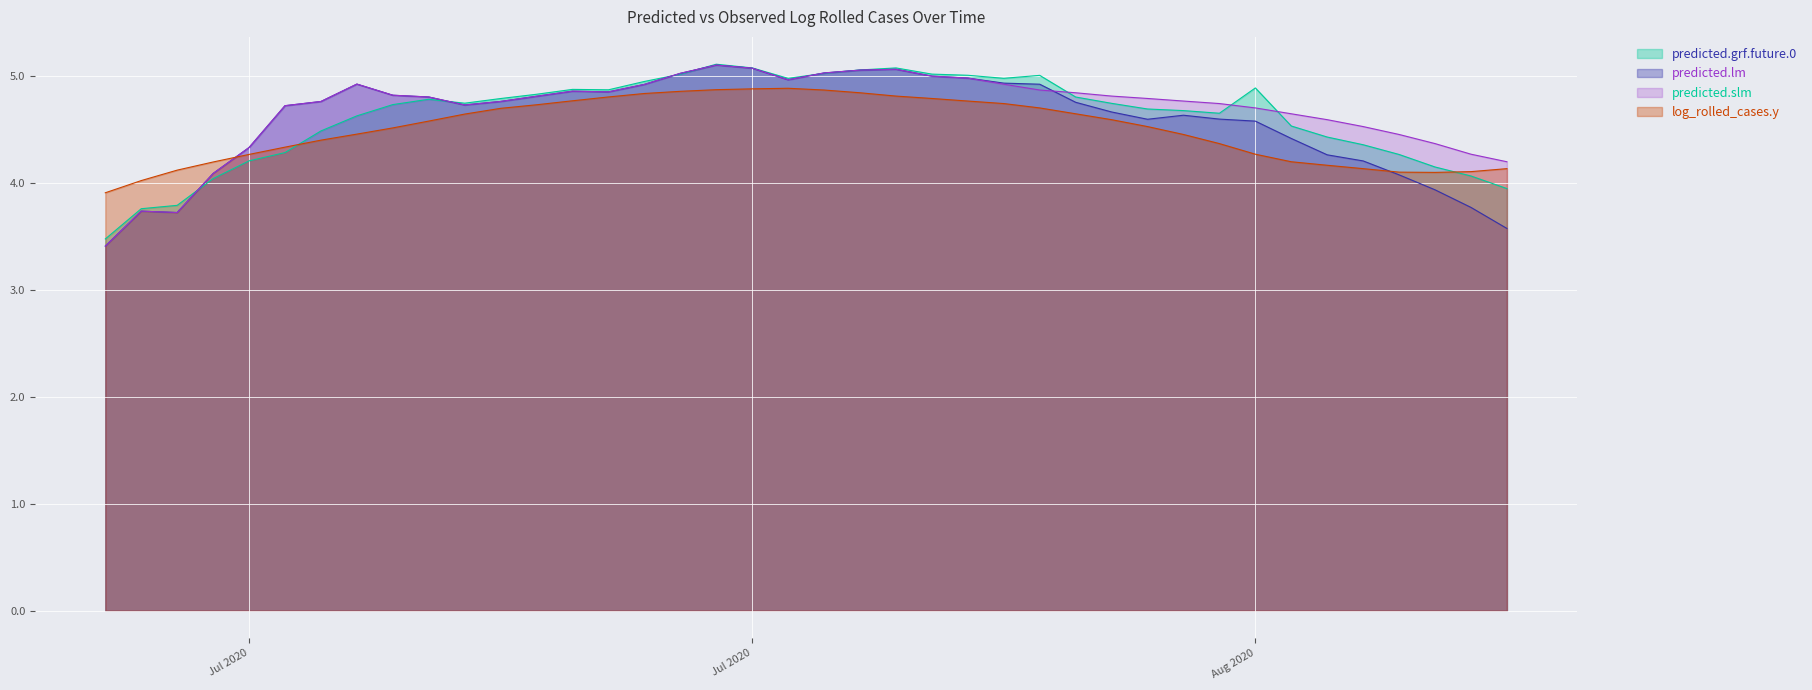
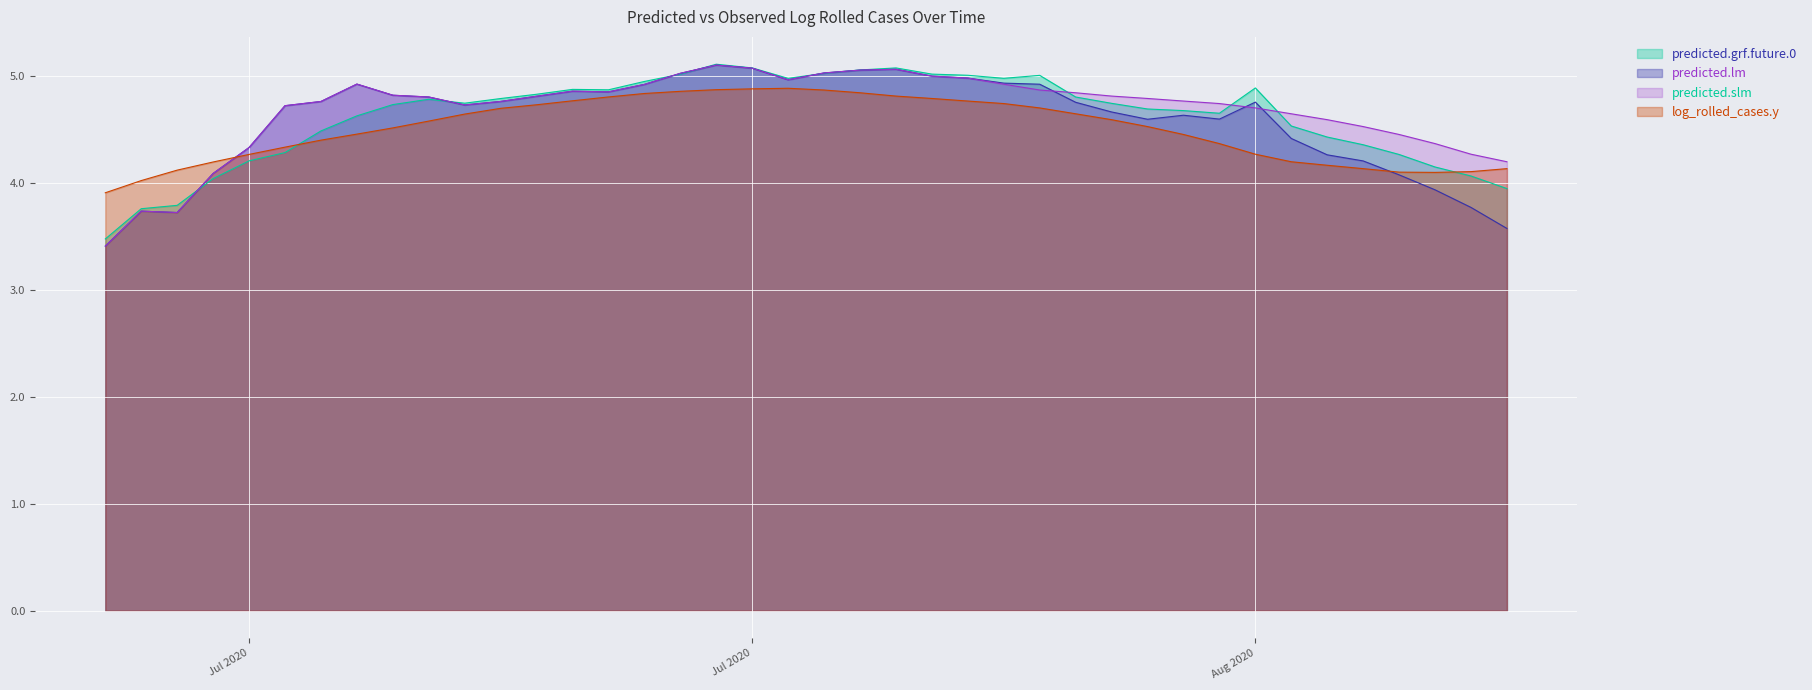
  {
    "predicted.grf.future.0": {
      "Aug 2020": 4.89
    },
    "predicted.lm": {
-     "Aug 2020": 4.58
+     "Aug 2020": 4.75
    },
    "predicted.slm": {
      "Aug 2020": 4.70
    },
    "log_rolled_cases.y": {
      "Aug 2020": 4.27
    }
  }
